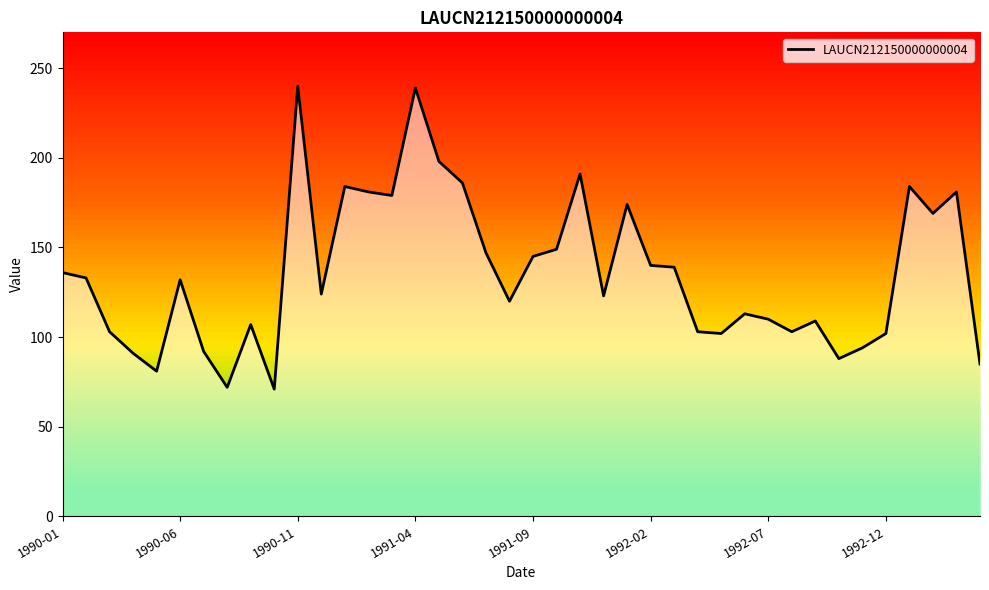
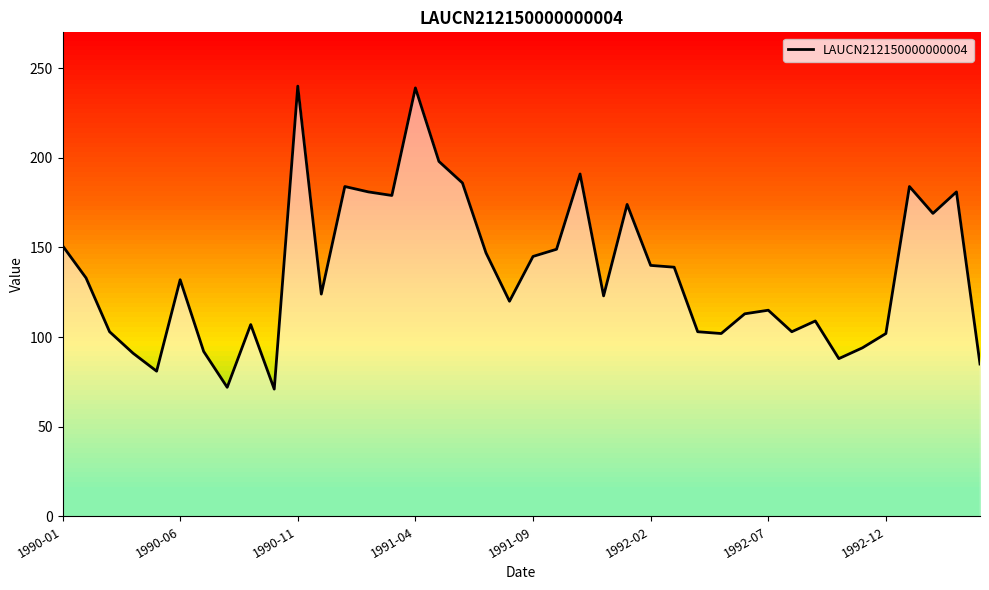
  {
-   "1990-01": 136,
+   "1990-01": 151,
    "1990-06": 132,
    "1990-11": 240,
    "1991-04": 239,
    "1991-09": 145,
    "1992-02": 140,
-   "1992-07": 110,
+   "1992-07": 115,
    "1992-12": 102
  }
